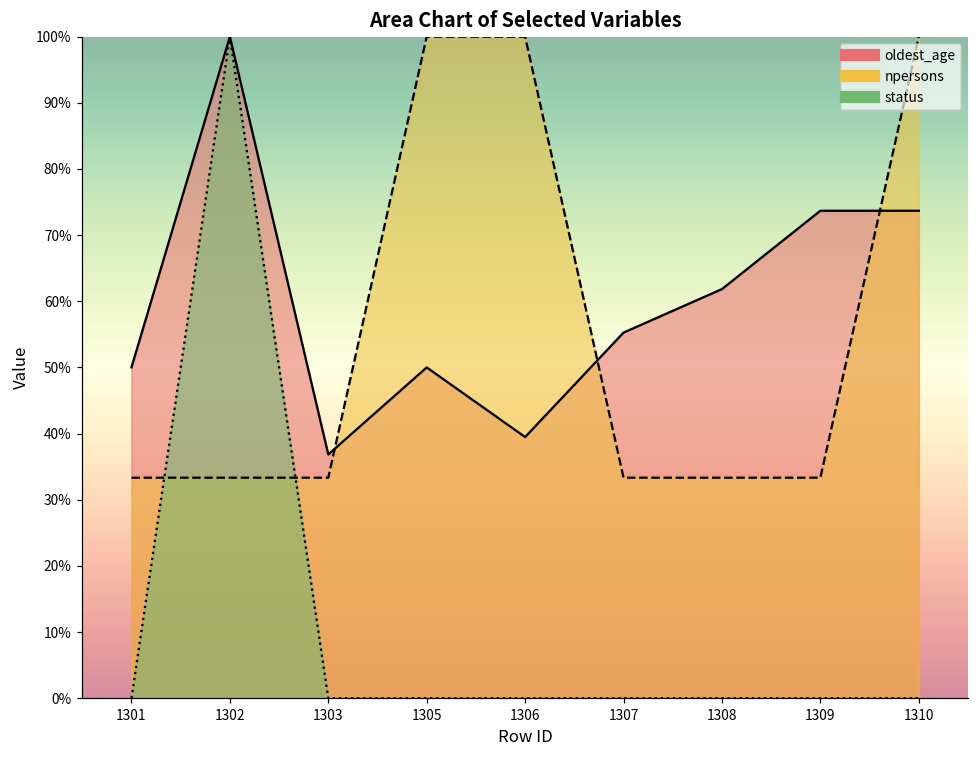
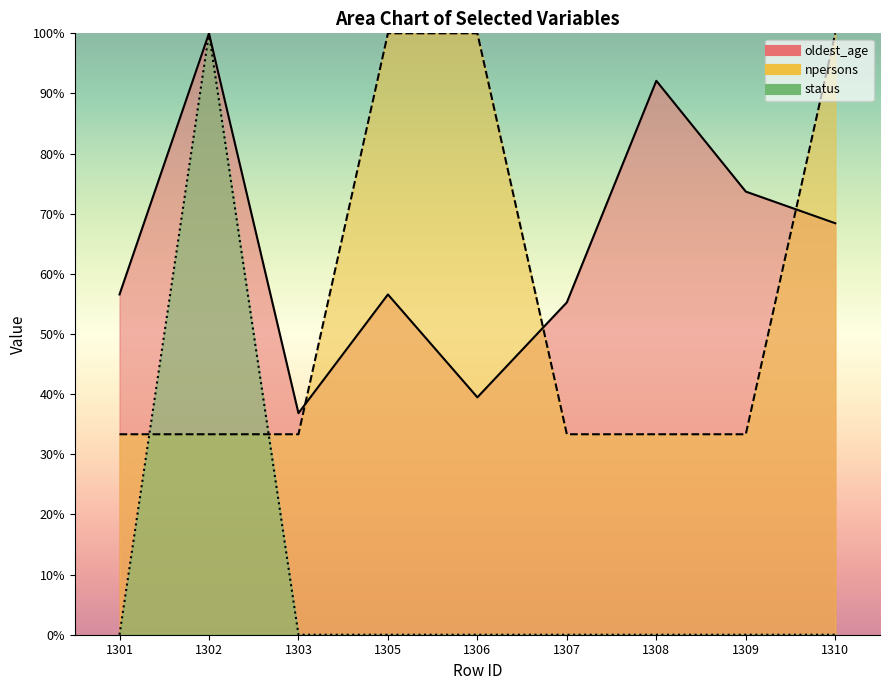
  {
    "oldest_age": {
-     "1301": "50%",
+     "1301": "57%",
      "1303": "37%",
-     "1305": "50%",
+     "1305": "57%",
      "1306": "39%",
      "1307": "55%",
-     "1308": "62%",
+     "1308": "92%",
      "1309": "74%",
-     "1310": "74%"
+     "1310": "68%"
    },
    "npersons": {
      "1301": "33%",
      "1302": "33%",
      "1303": "33%",
      "1305": "100%",
      "1306": "100%",
      "1307": "33%",
      "1308": "33%",
      "1309": "33%",
      "1310": "100%"
    },
    "status": {
      "1301": "0%",
      "1303": "0%",
      "1305": "0%",
      "1306": "0%",
      "1307": "0%",
      "1308": "0%",
      "1309": "0%",
      "1310": "0%"
    }
  }
